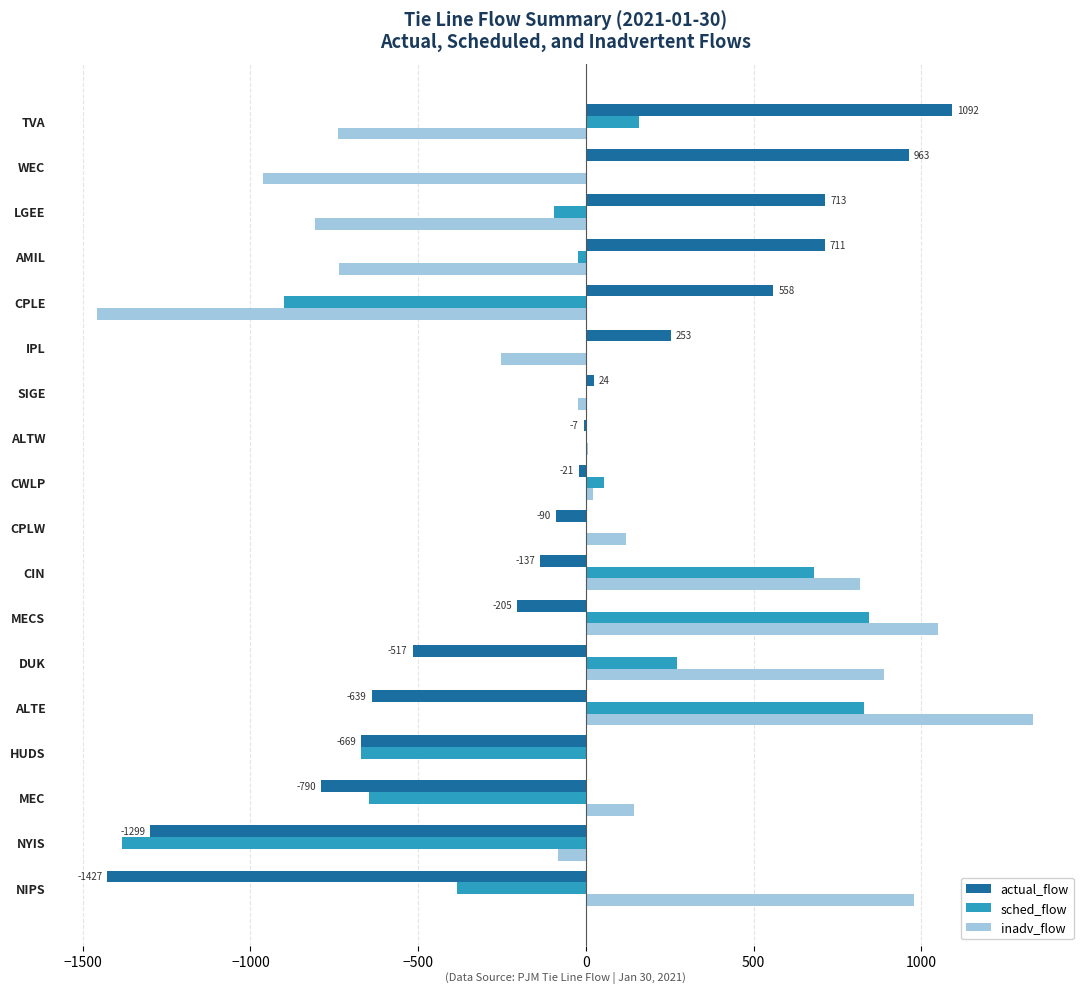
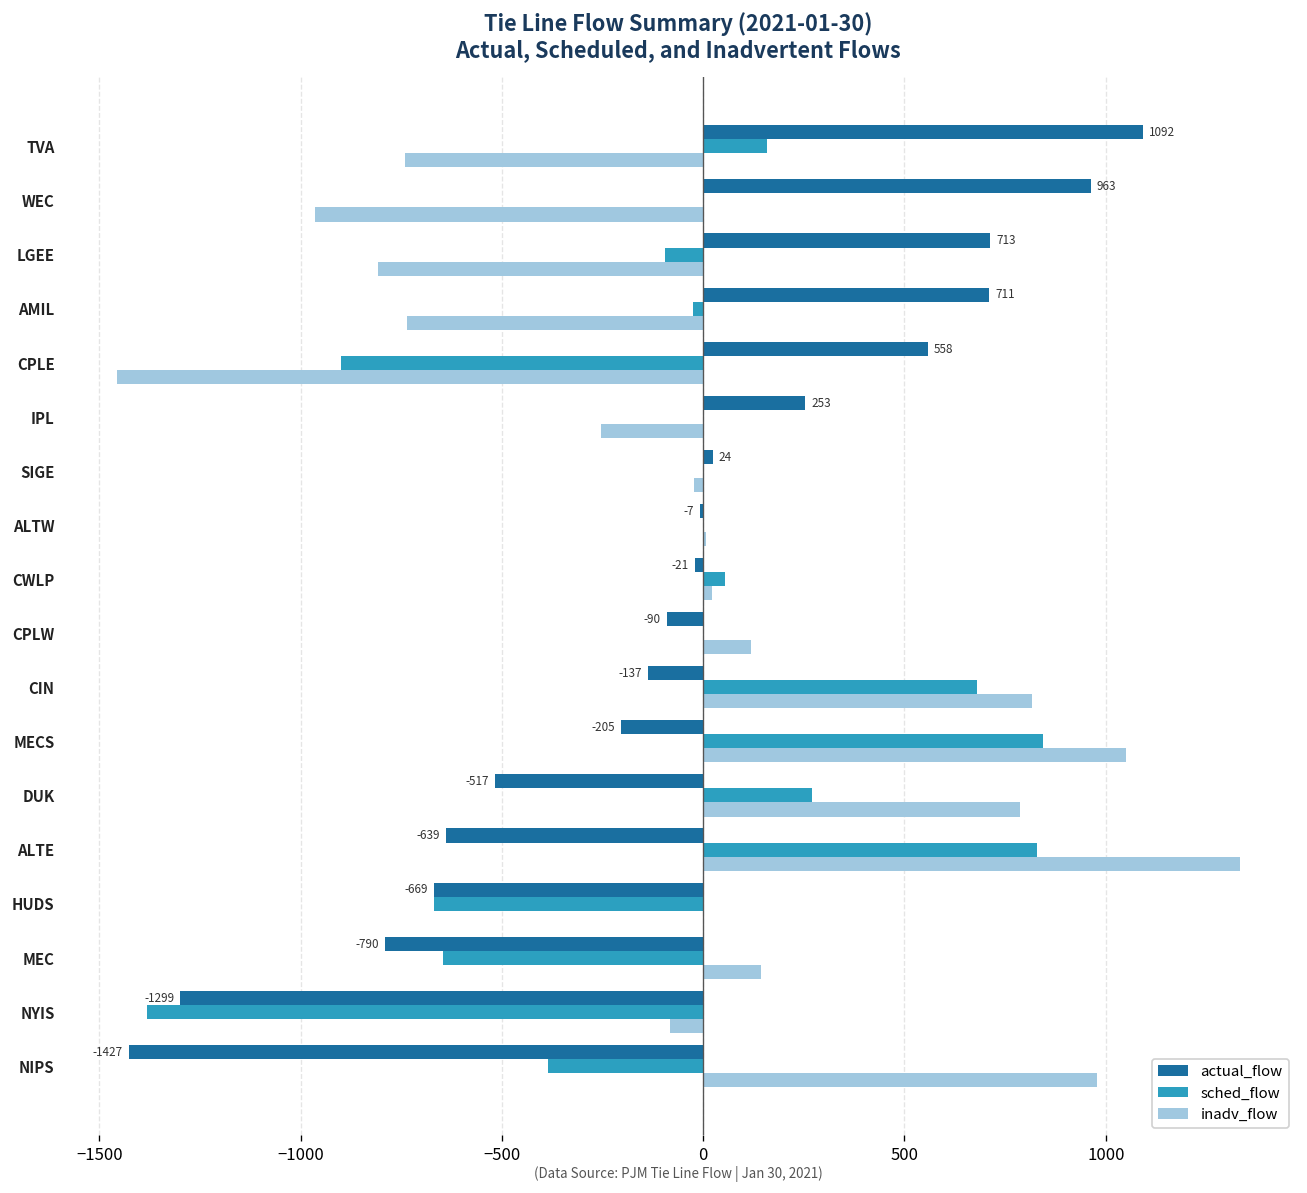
  {
    "actual_flow": {
      "TVA": 1092,
      "WEC": 963,
      "LGEE": 713,
      "AMIL": 711,
      "CPLE": 558,
      "IPL": 253,
      "SIGE": 24,
      "ALTW": -7,
      "CWLP": -21,
      "CPLW": -90,
      "CIN": -137,
      "MECS": -205,
      "DUK": -517,
      "ALTE": -639,
      "HUDS": -669,
      "MEC": -790,
      "NYIS": -1299,
      "NIPS": -1427
    },
    "sched_flow": {
      "TVA": 160,
      "WEC": 0,
      "LGEE": -90,
      "AMIL": -30,
      "CPLE": -900,
      "IPL": 0,
      "SIGE": 0,
      "ALTW": 0,
      "CWLP": 50,
      "CPLW": 0,
      "CIN": 680,
      "MECS": 840,
      "DUK": 270,
      "ALTE": 830,
      "MEC": -650,
      "NYIS": -1380,
      "NIPS": -390
    },
    "inadv_flow": {
      "TVA": -740,
      "WEC": -960,
      "LGEE": -810,
      "AMIL": -740,
      "CPLE": -1460,
      "IPL": -250,
      "SIGE": -20,
      "CWLP": 20,
      "CPLW": 120,
      "CIN": 820,
      "MECS": 1050,
-     "DUK": 890,
+     "DUK": 790,
      "ALTE": 1330,
      "HUDS": 0,
      "MEC": 140,
      "NYIS": -80,
      "NIPS": 980
    }
  }
